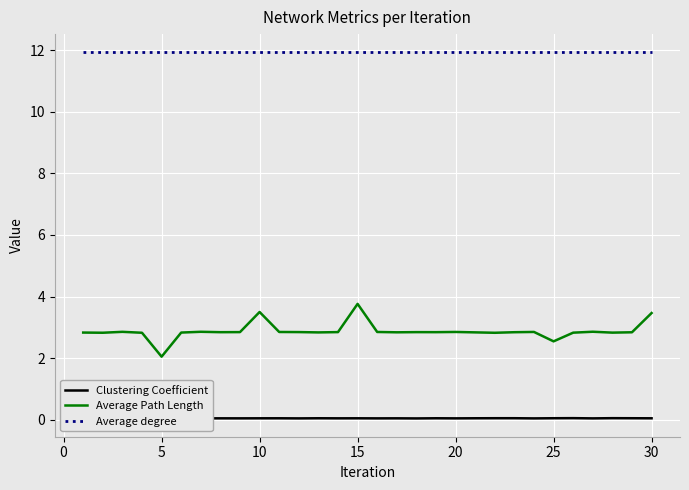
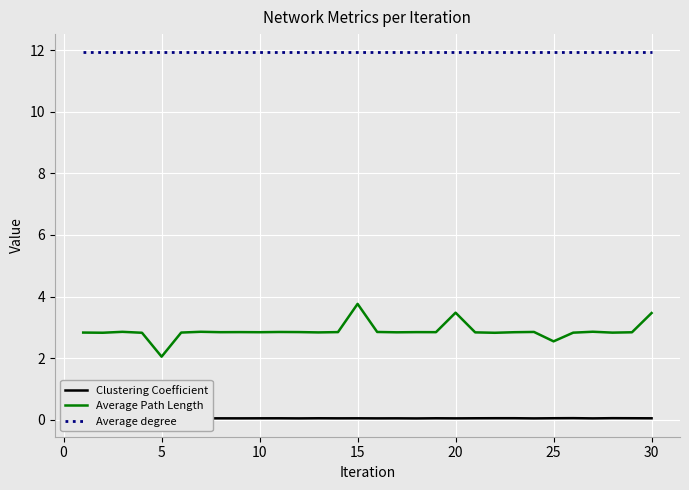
  {
    "Clustering Coefficient": {
      "10": 0.0,
      "15": 0.0,
      "20": 0.0,
      "25": 0.0,
      "30": 0.0
    },
    "Average Path Length": {
      "5": 2.0,
-     "10": 3.5,
+     "10": 2.8,
      "15": 3.8,
-     "20": 2.8,
+     "20": 3.5,
      "25": 2.5,
      "30": 3.5
    },
    "Average degree": {
      "5": 11.9,
      "10": 11.9,
      "15": 11.9,
      "20": 11.9,
      "25": 11.9,
      "30": 11.9
    }
  }
